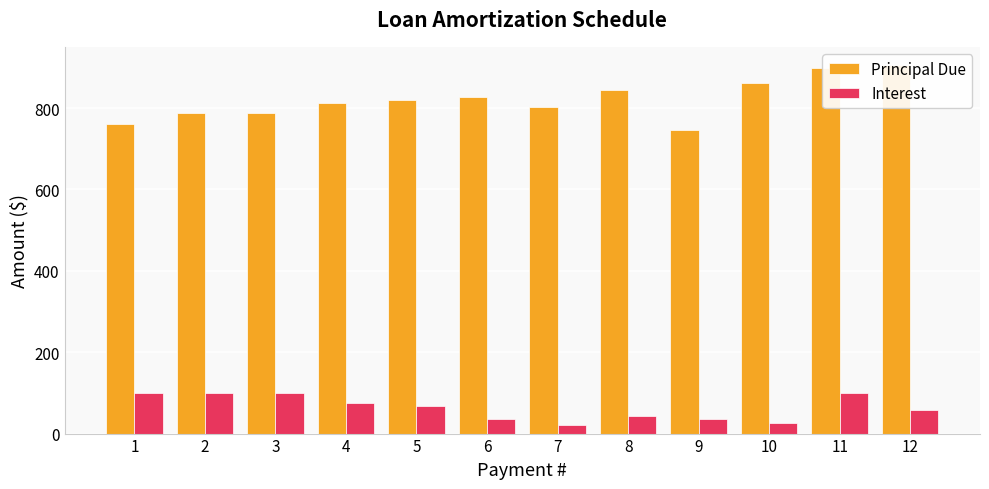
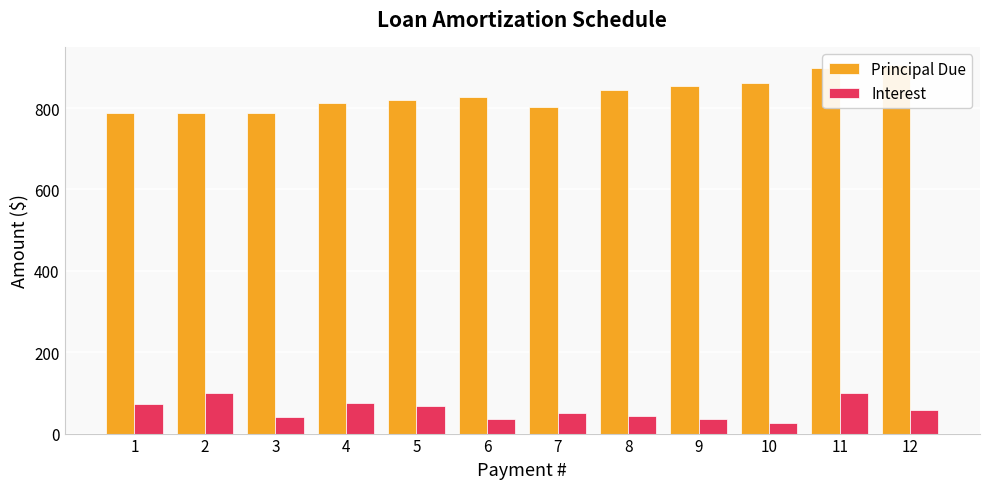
  {
    "Principal Due": {
-     "1": 760,
+     "1": 790,
      "2": 790,
      "3": 790,
      "4": 810,
      "5": 820,
      "6": 830,
      "7": 800,
      "8": 850,
-     "9": 750,
+     "9": 850,
      "10": 860
    },
    "Interest": {
-     "1": 100,
+     "1": 70,
      "2": 100,
-     "3": 100,
+     "3": 40,
      "4": 80,
      "5": 70,
      "6": 30,
-     "7": 20,
+     "7": 50,
      "8": 40,
      "9": 30,
      "10": 30,
      "11": 100,
      "12": 60
    }
  }
